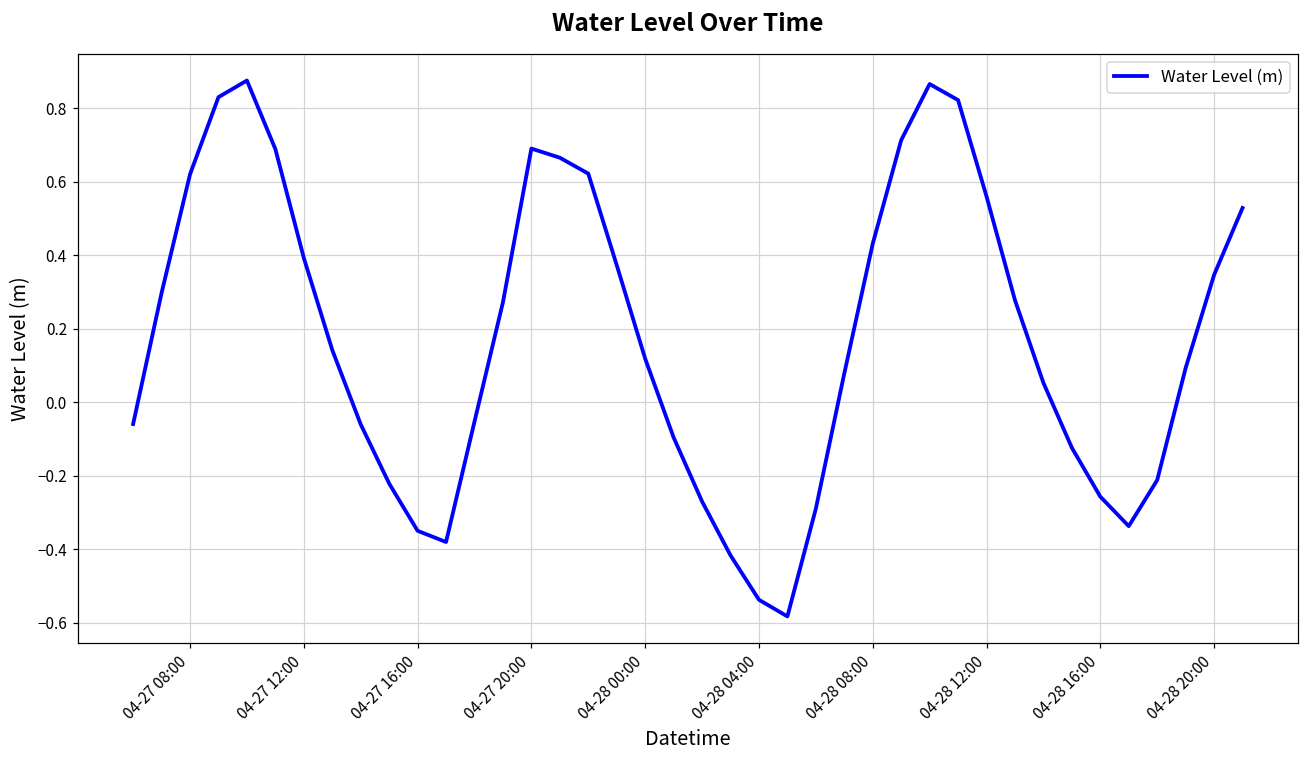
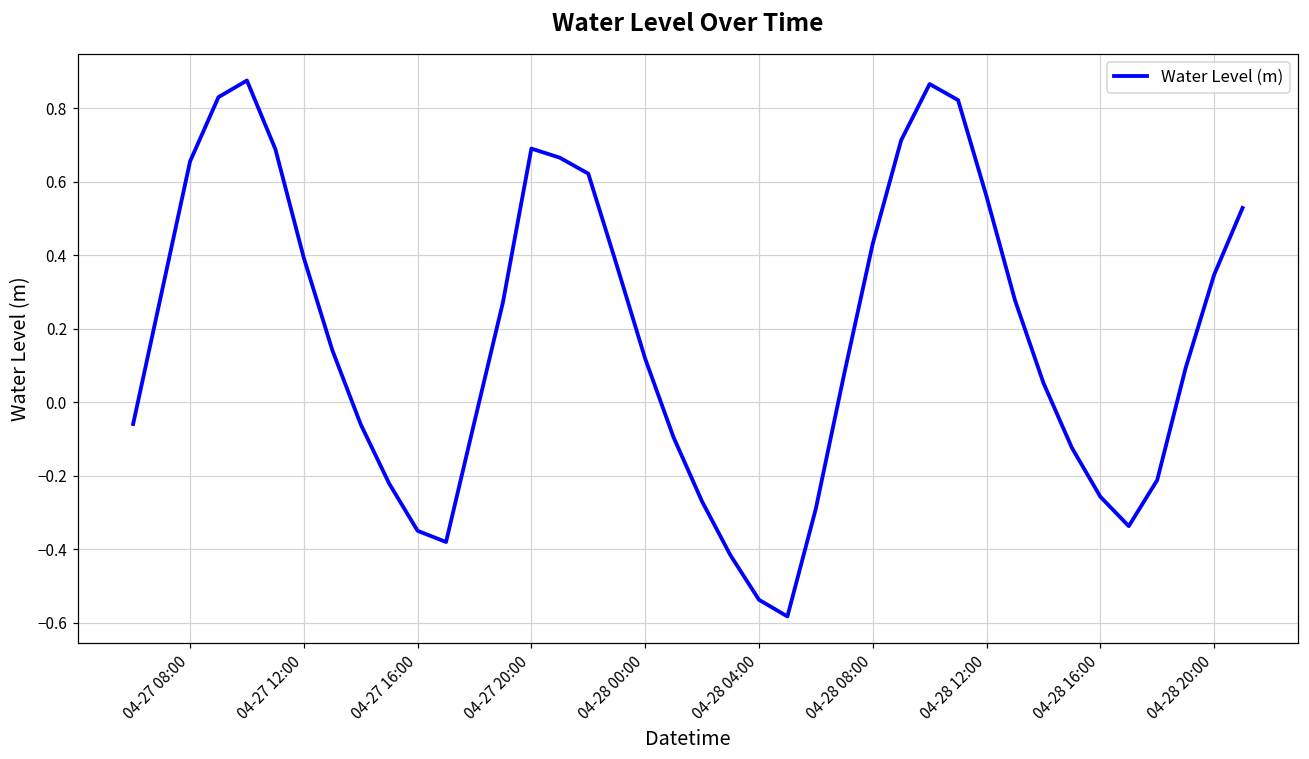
  {
-   "04-27 08:00": 0.62,
+   "04-27 08:00": 0.66,
    "04-27 12:00": 0.39,
    "04-27 16:00": -0.35,
    "04-27 20:00": 0.69,
    "04-28 00:00": 0.12,
    "04-28 04:00": -0.54,
    "04-28 08:00": 0.43,
    "04-28 12:00": 0.56,
    "04-28 16:00": -0.26,
    "04-28 20:00": 0.35
  }
